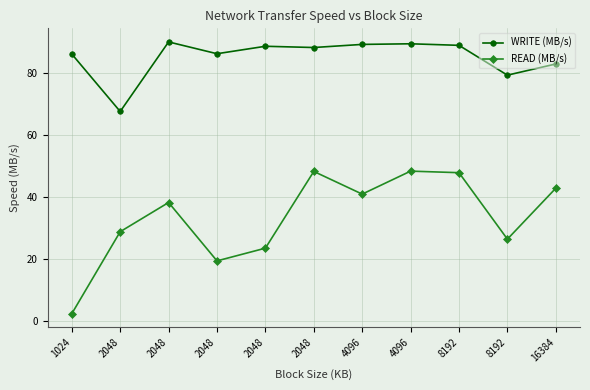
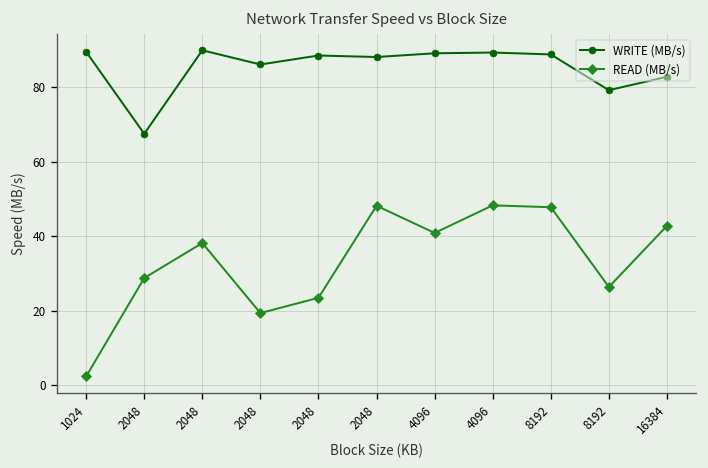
  {
    "WRITE (MB/s)": {
-     "1024": 86
+     "1024": 90
    },
    "READ (MB/s)": {
      "1024": 2,
      "16384": 43
    }
  }
